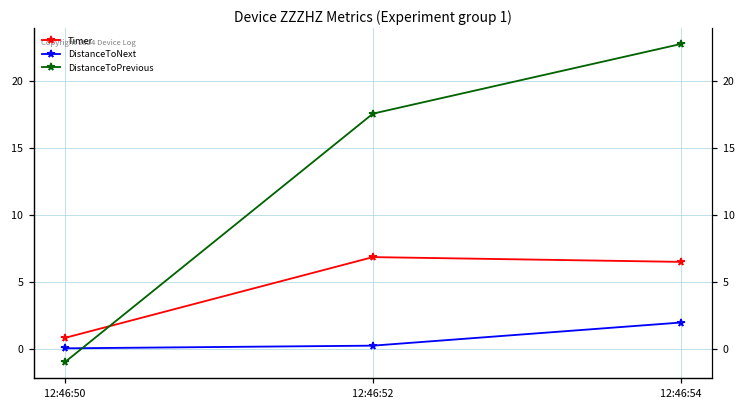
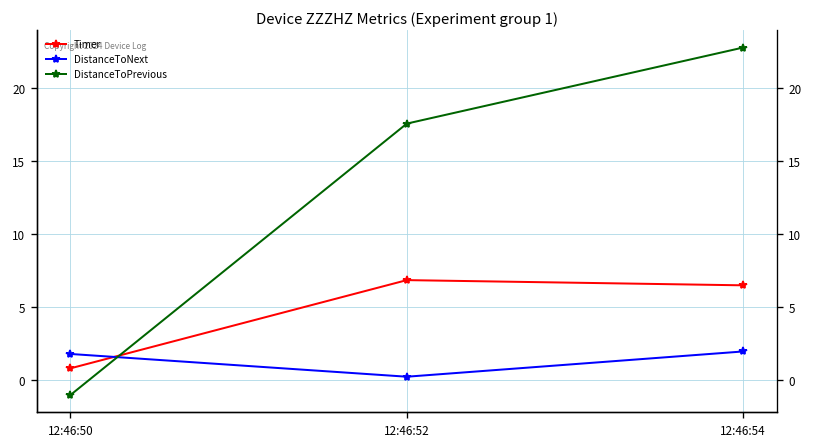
  {
    "Timer": {
      "12:46:50": 0.8,
      "12:46:52": 6.9,
      "12:46:54": 6.5
    },
    "DistanceToNext": {
-     "12:46:50": 0.0,
+     "12:46:50": 1.8,
      "12:46:52": 0.2,
      "12:46:54": 2.0
    },
    "DistanceToPrevious": {
      "12:46:50": -1.0,
      "12:46:52": 17.6,
      "12:46:54": 22.8
    }
  }
